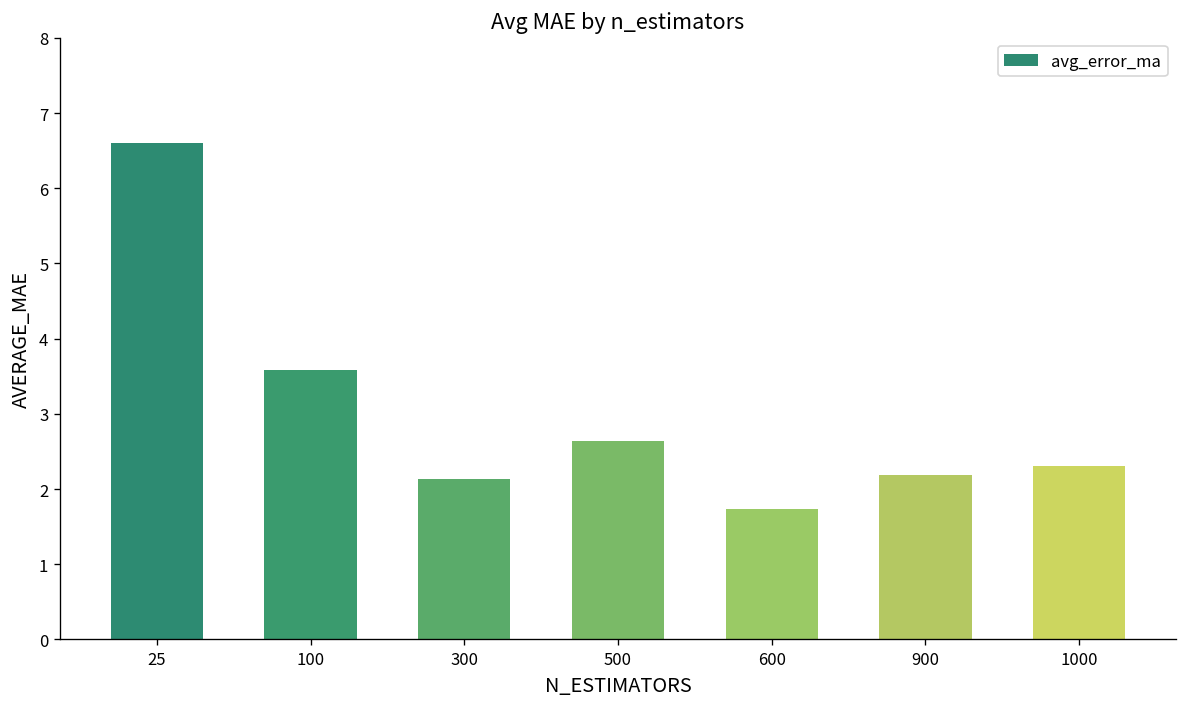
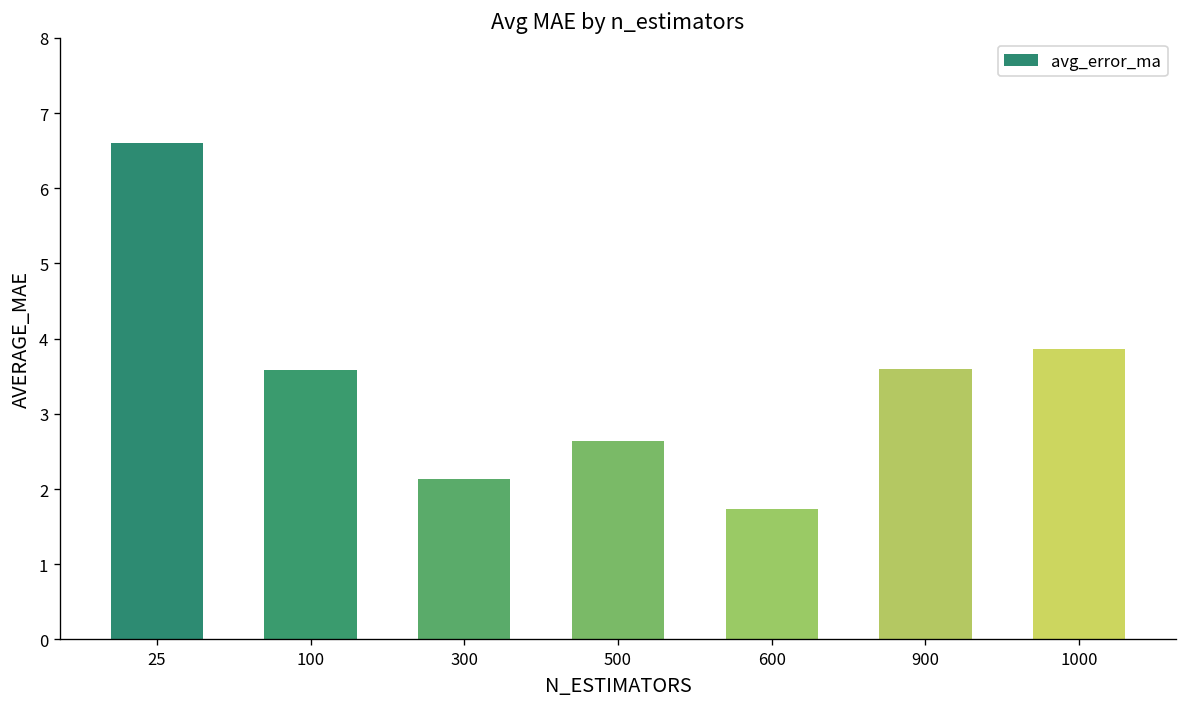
  {
    "25": 6.6,
    "100": 3.6,
    "300": 2.1,
    "500": 2.6,
    "600": 1.7,
-   "900": 2.2,
-   "1000": 2.3
+   "900": 3.6,
+   "1000": 3.9
  }
